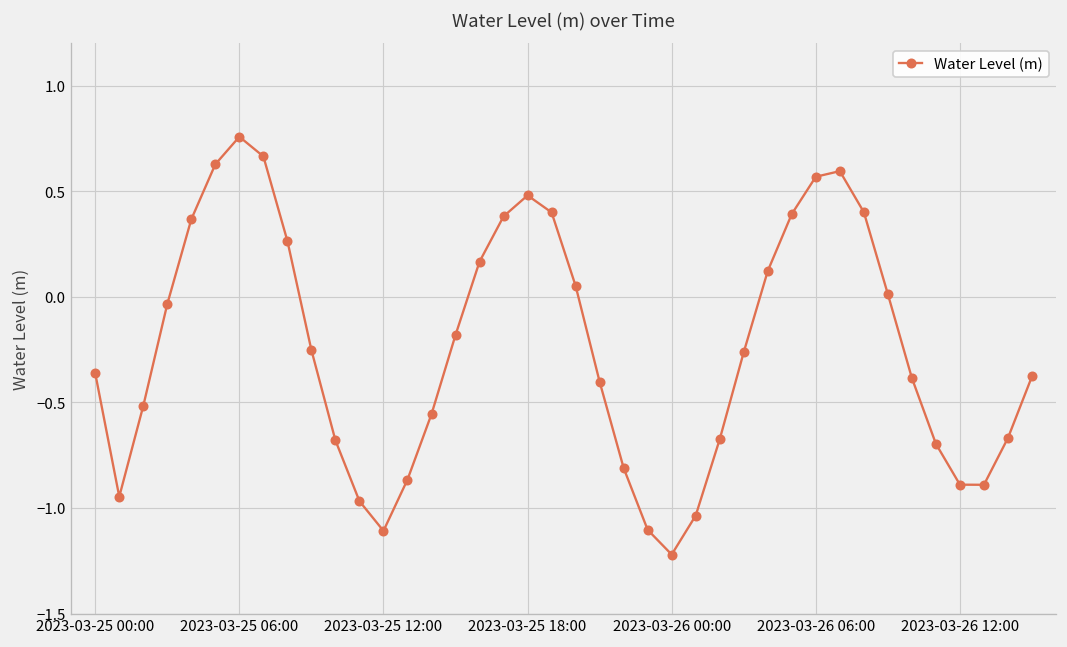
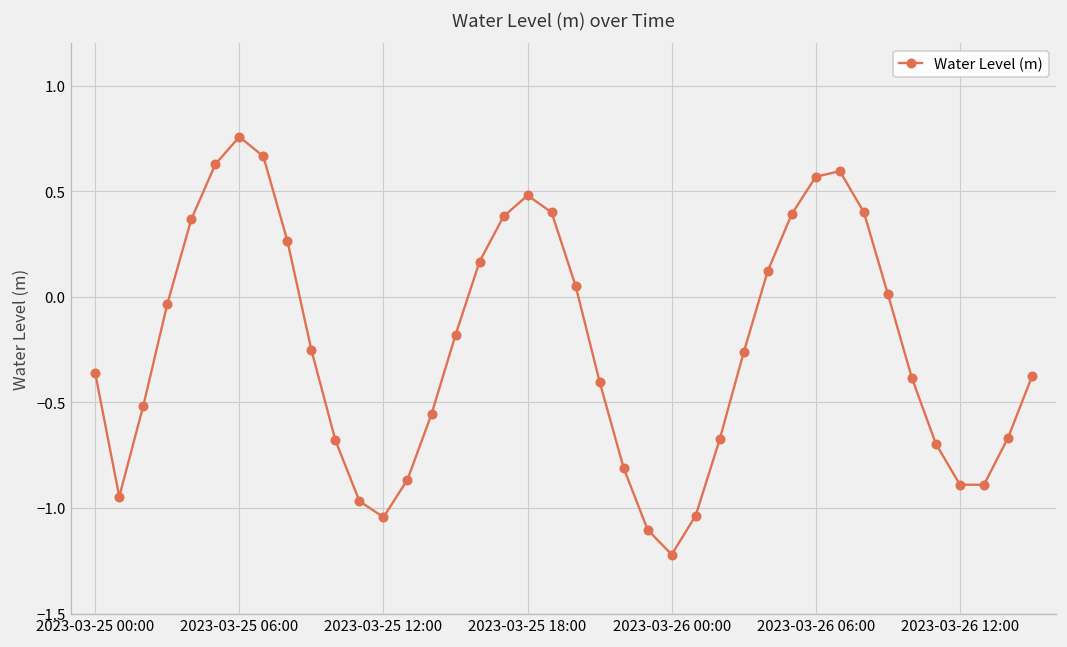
  {
    "2023-03-25 00:00": -0.36,
    "2023-03-25 06:00": 0.76,
-   "2023-03-25 12:00": -1.11,
+   "2023-03-25 12:00": -1.04,
    "2023-03-25 18:00": 0.48,
    "2023-03-26 00:00": -1.22,
    "2023-03-26 06:00": 0.57,
    "2023-03-26 12:00": -0.89
  }
